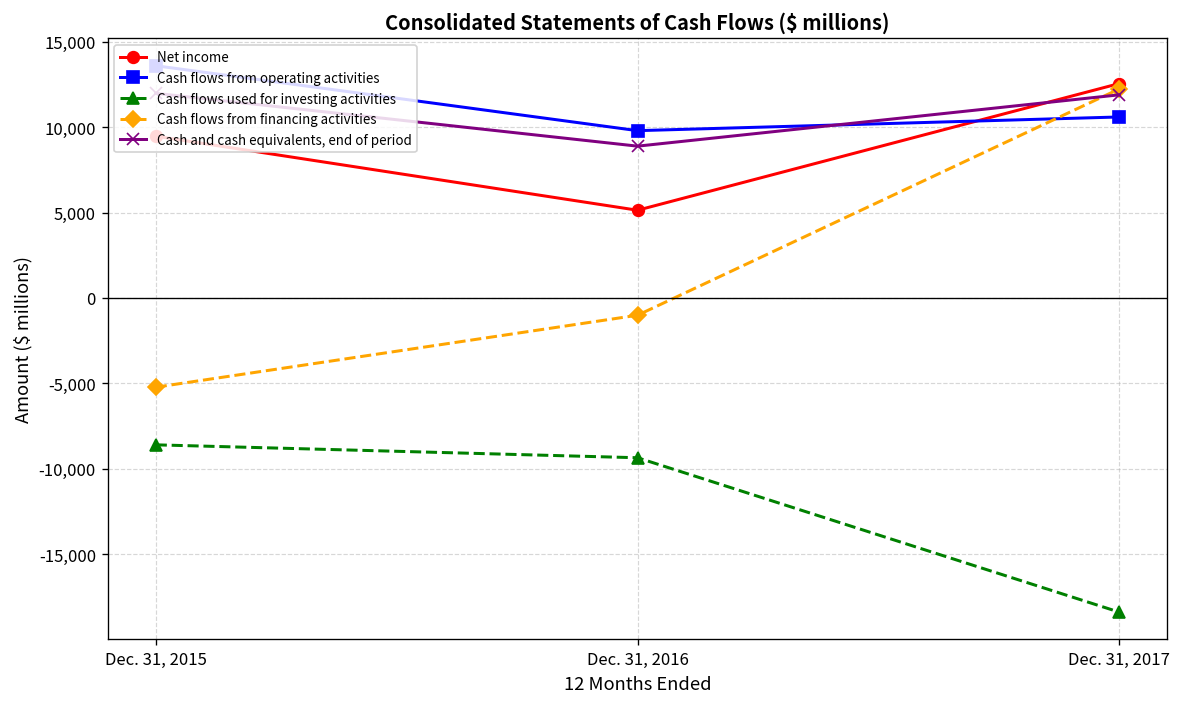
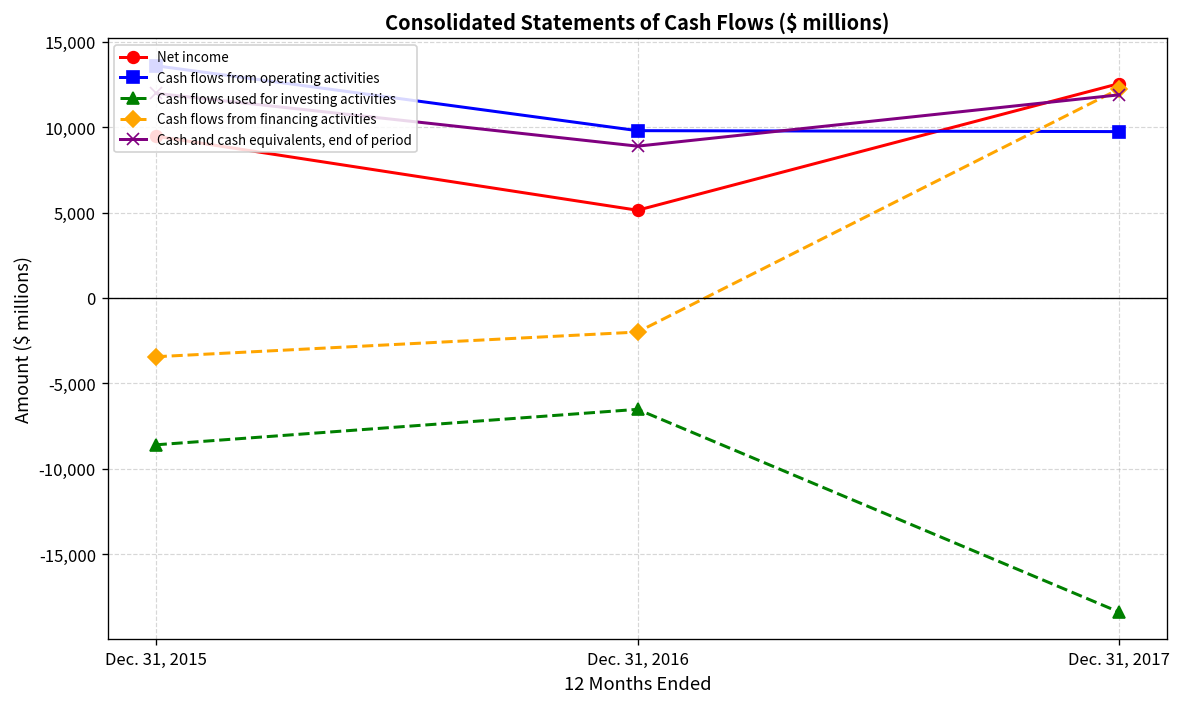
  {
    "Net income": {
      "Dec. 31, 2016": "5,100",
      "Dec. 31, 2017": "12,600"
    },
    "Cash flows from operating activities": {
      "Dec. 31, 2016": "9,800",
-     "Dec. 31, 2017": "10,600"
+     "Dec. 31, 2017": "9,700"
    },
    "Cash flows used for investing activities": {
      "Dec. 31, 2015": "-8,600",
-     "Dec. 31, 2016": "-9,400",
+     "Dec. 31, 2016": "-6,500",
      "Dec. 31, 2017": "-18,400"
    },
    "Cash flows from financing activities": {
-     "Dec. 31, 2015": "-5,200",
-     "Dec. 31, 2016": "-1,000",
+     "Dec. 31, 2015": "-3,400",
+     "Dec. 31, 2016": "-2,000",
      "Dec. 31, 2017": "12,200"
    },
    "Cash and cash equivalents, end of period": {
      "Dec. 31, 2016": "8,900",
      "Dec. 31, 2017": "11,900"
    }
  }
